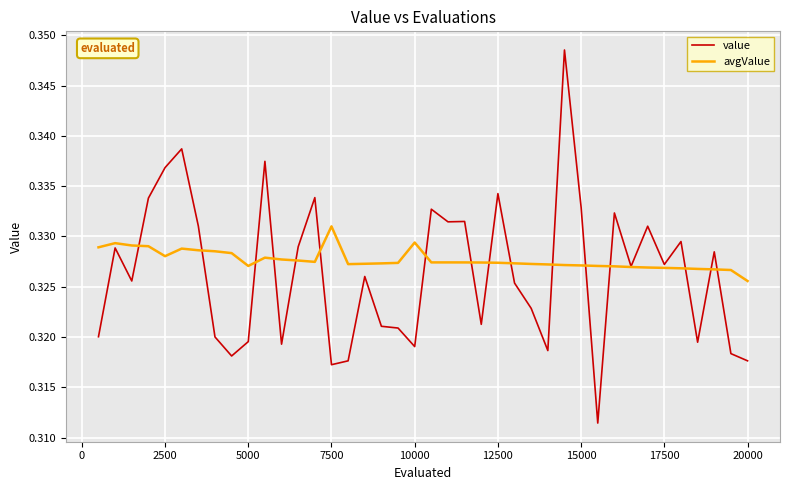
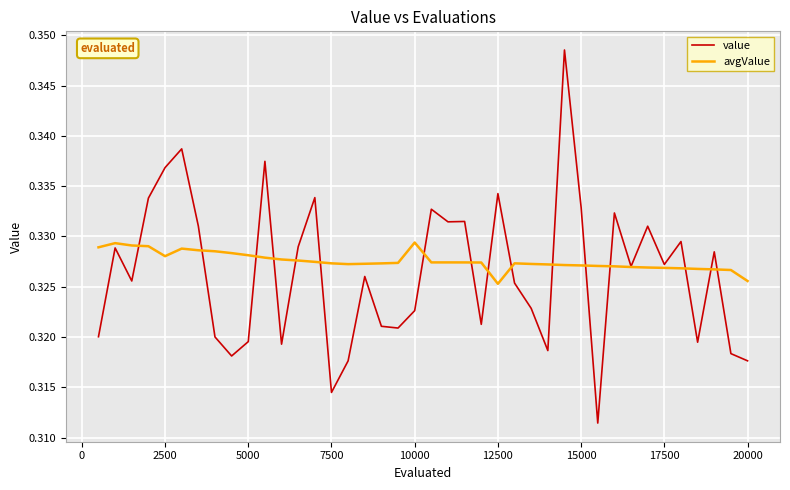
  {
    "value": {
      "2500": 0.3368,
      "5000": 0.3195,
-     "7500": 0.3172,
-     "10000": 0.3191,
+     "7500": 0.3145,
+     "10000": 0.3226,
      "12500": 0.3343,
      "15000": 0.3329,
      "17500": 0.3272,
      "20000": 0.3176
    },
    "avgValue": {
      "2500": 0.3280,
-     "5000": 0.3271,
-     "7500": 0.3310,
+     "5000": 0.3281,
+     "7500": 0.3273,
      "10000": 0.3294,
-     "12500": 0.3274,
+     "12500": 0.3253,
      "15000": 0.3271,
      "17500": 0.3269,
      "20000": 0.3256
    }
  }
